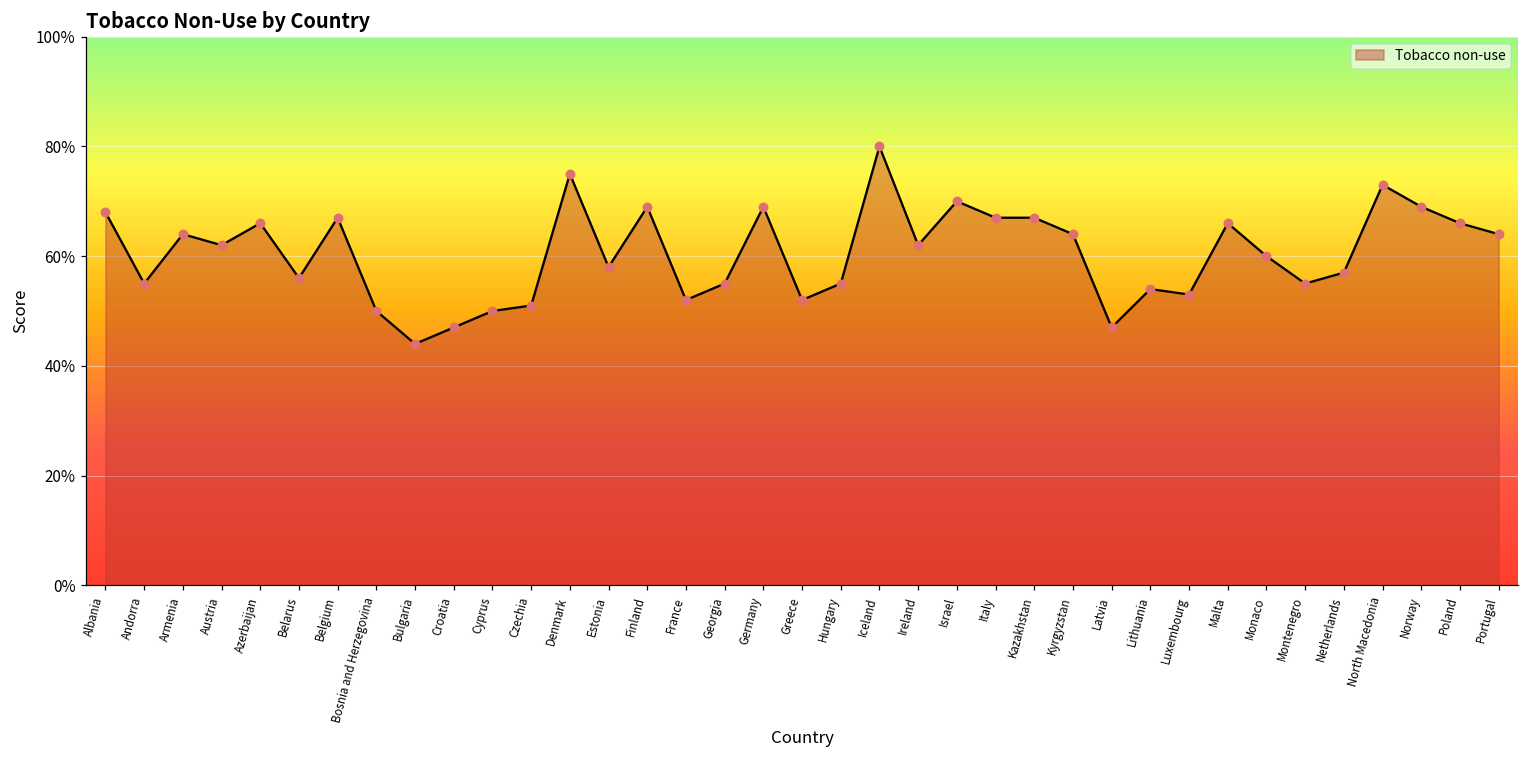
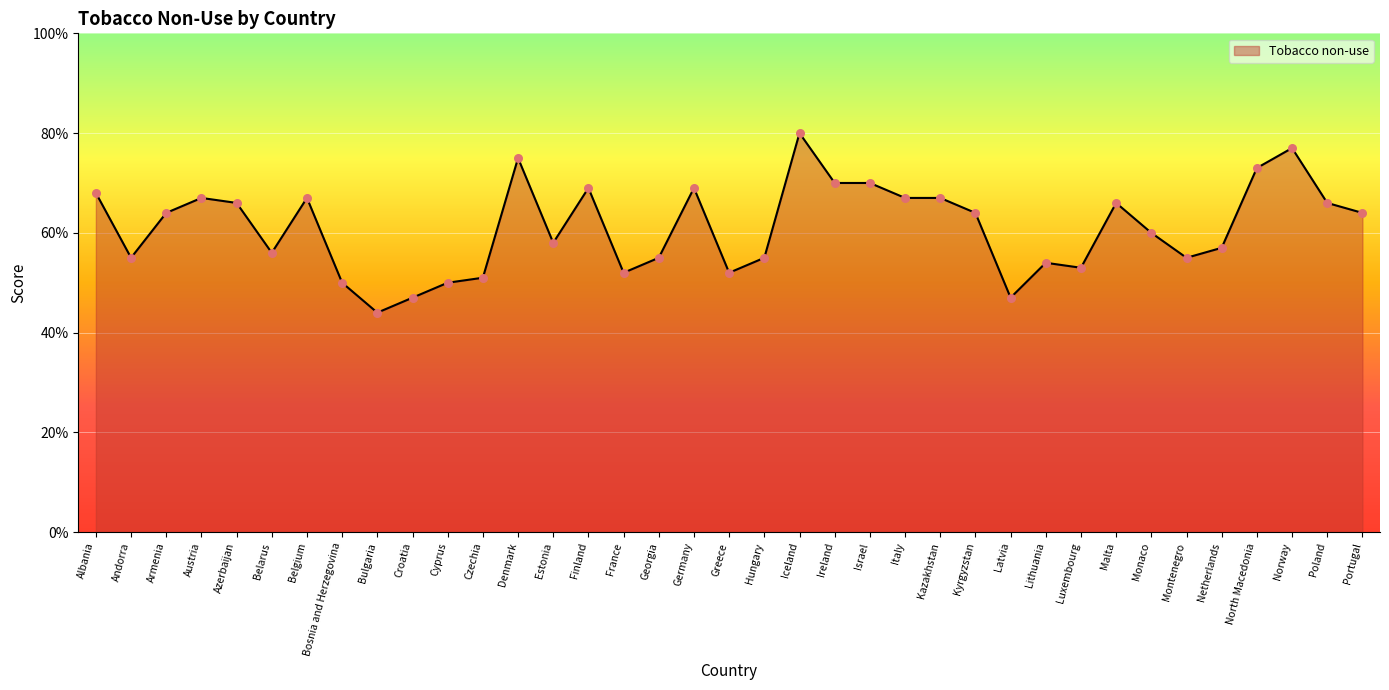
  {
    "Albania": "68%",
    "Andorra": "55%",
    "Armenia": "64%",
-   "Austria": "62%",
+   "Austria": "67%",
    "Azerbaijan": "66%",
    "Belarus": "56%",
    "Belgium": "67%",
    "Bosnia and Herzegovina": "50%",
    "Bulgaria": "44%",
    "Croatia": "47%",
    "Cyprus": "50%",
    "Czechia": "51%",
    "Denmark": "75%",
    "Estonia": "58%",
    "Finland": "69%",
    "France": "52%",
    "Georgia": "55%",
    "Germany": "69%",
    "Greece": "52%",
    "Hungary": "55%",
    "Iceland": "80%",
-   "Ireland": "62%",
+   "Ireland": "70%",
    "Israel": "70%",
    "Italy": "67%",
    "Kazakhstan": "67%",
    "Kyrgyzstan": "64%",
    "Latvia": "47%",
    "Lithuania": "54%",
    "Luxembourg": "53%",
    "Malta": "66%",
    "Monaco": "60%",
    "Montenegro": "55%",
    "Netherlands": "57%",
    "North Macedonia": "73%",
-   "Norway": "69%",
+   "Norway": "77%",
    "Poland": "66%",
    "Portugal": "64%"
  }
